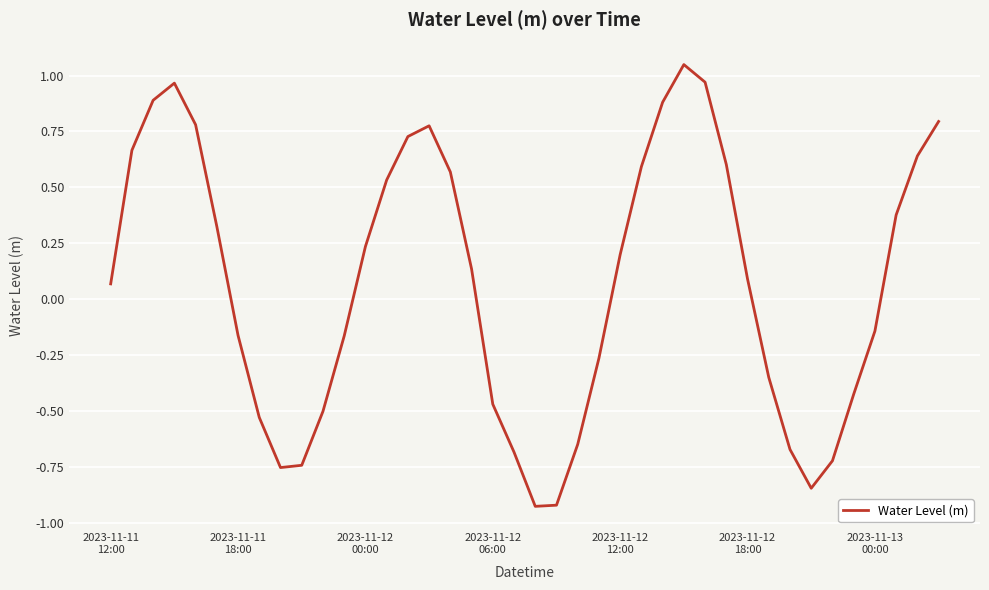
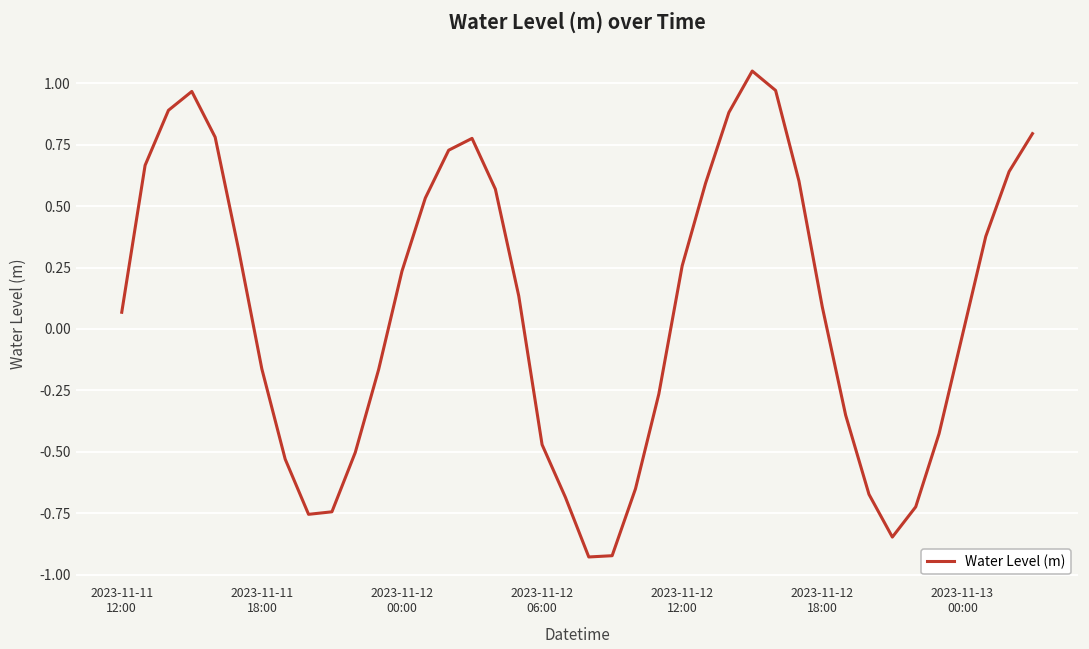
  {
    "2023-11-11 12:00": 0.07,
    "2023-11-11 18:00": -0.16,
    "2023-11-12 00:00": 0.24,
    "2023-11-12 06:00": -0.47,
-   "2023-11-12 12:00": 0.20,
+   "2023-11-12 12:00": 0.26,
    "2023-11-12 18:00": 0.09,
-   "2023-11-13 00:00": -0.14
+   "2023-11-13 00:00": -0.02
  }
